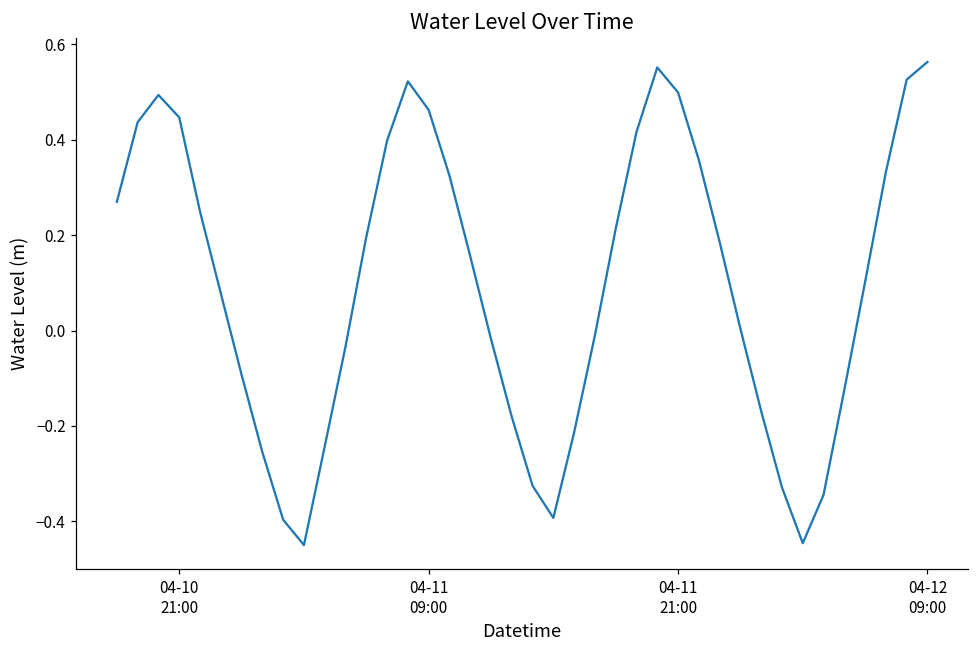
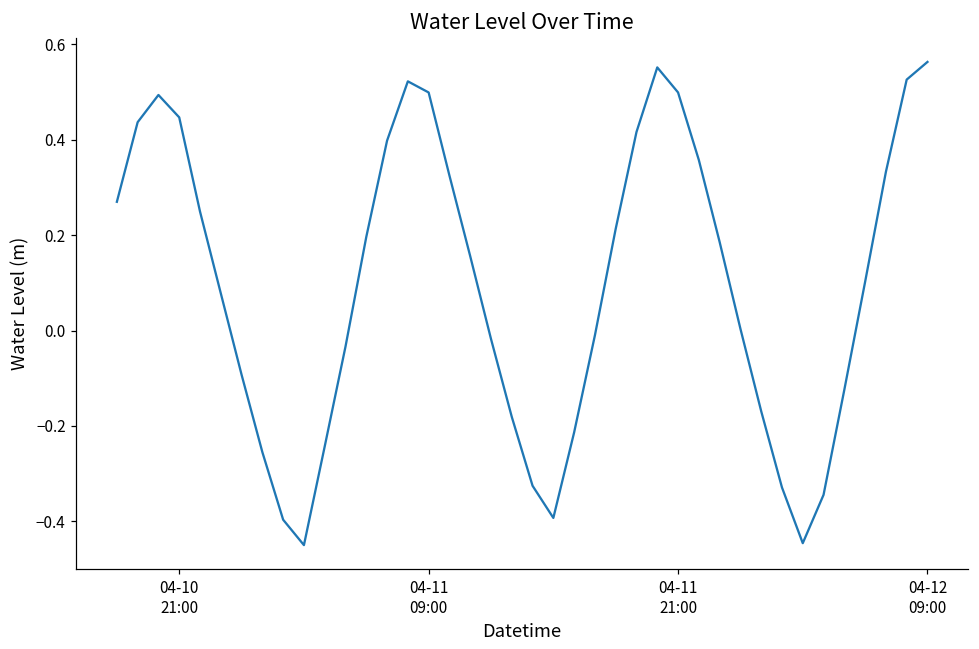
  {
    "04-10 21:00": 0.45,
-   "04-11 09:00": 0.46,
+   "04-11 09:00": 0.50,
    "04-11 21:00": 0.50,
    "04-12 09:00": 0.56
  }
